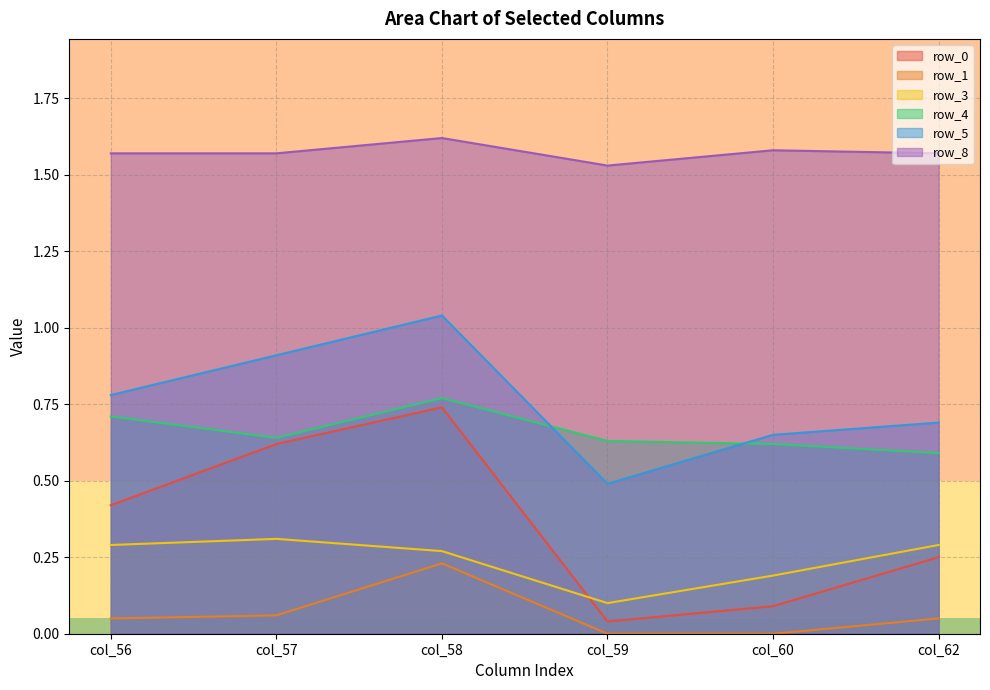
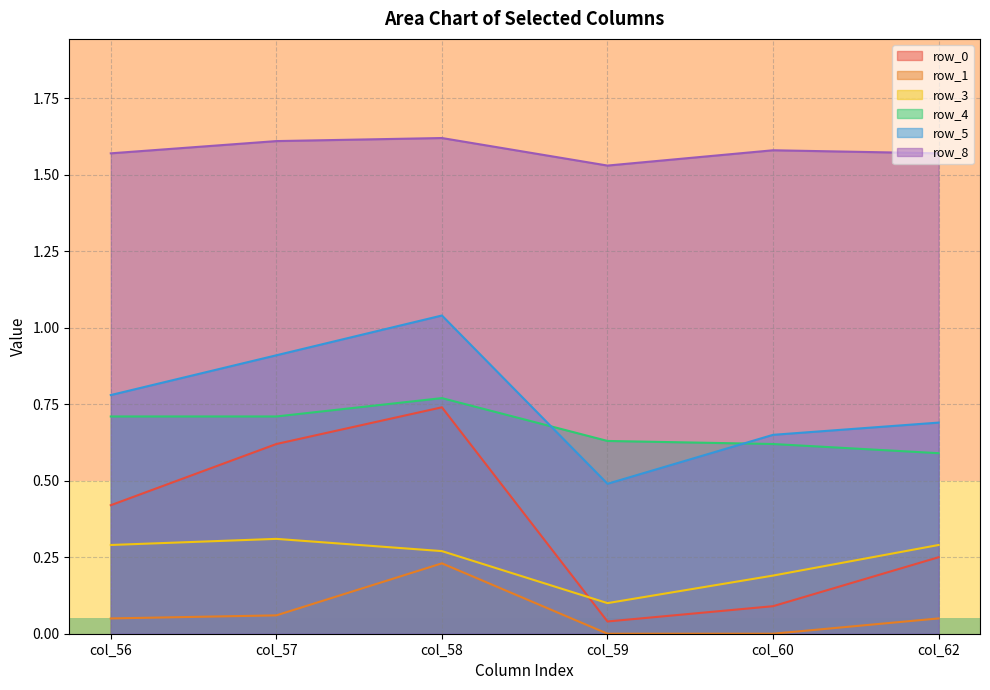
  {
    "row_4": {
      "col_56": 0.71,
-     "col_57": 0.64,
+     "col_57": 0.71,
      "col_58": 0.77,
      "col_59": 0.63,
      "col_60": 0.62,
      "col_62": 0.59
    },
    "row_5": {
      "col_56": 0.78,
      "col_57": 0.91,
      "col_58": 1.04,
      "col_59": 0.49,
      "col_60": 0.65,
      "col_62": 0.69
    },
    "row_8": {
      "col_56": 1.57,
-     "col_57": 1.57,
+     "col_57": 1.61,
      "col_58": 1.62,
      "col_59": 1.53,
      "col_60": 1.58
    }
  }
